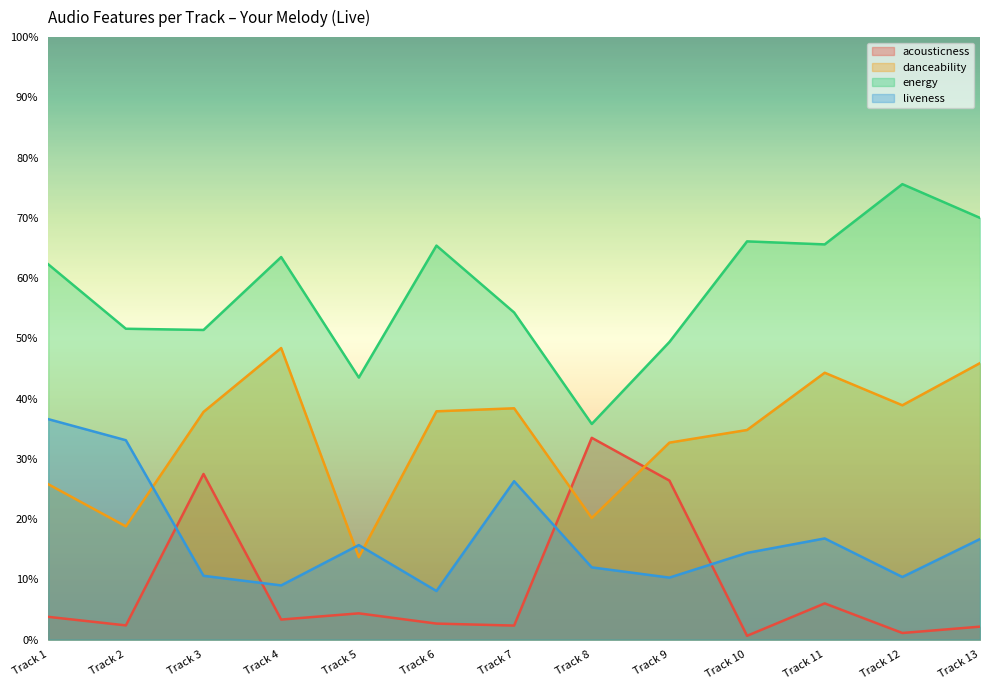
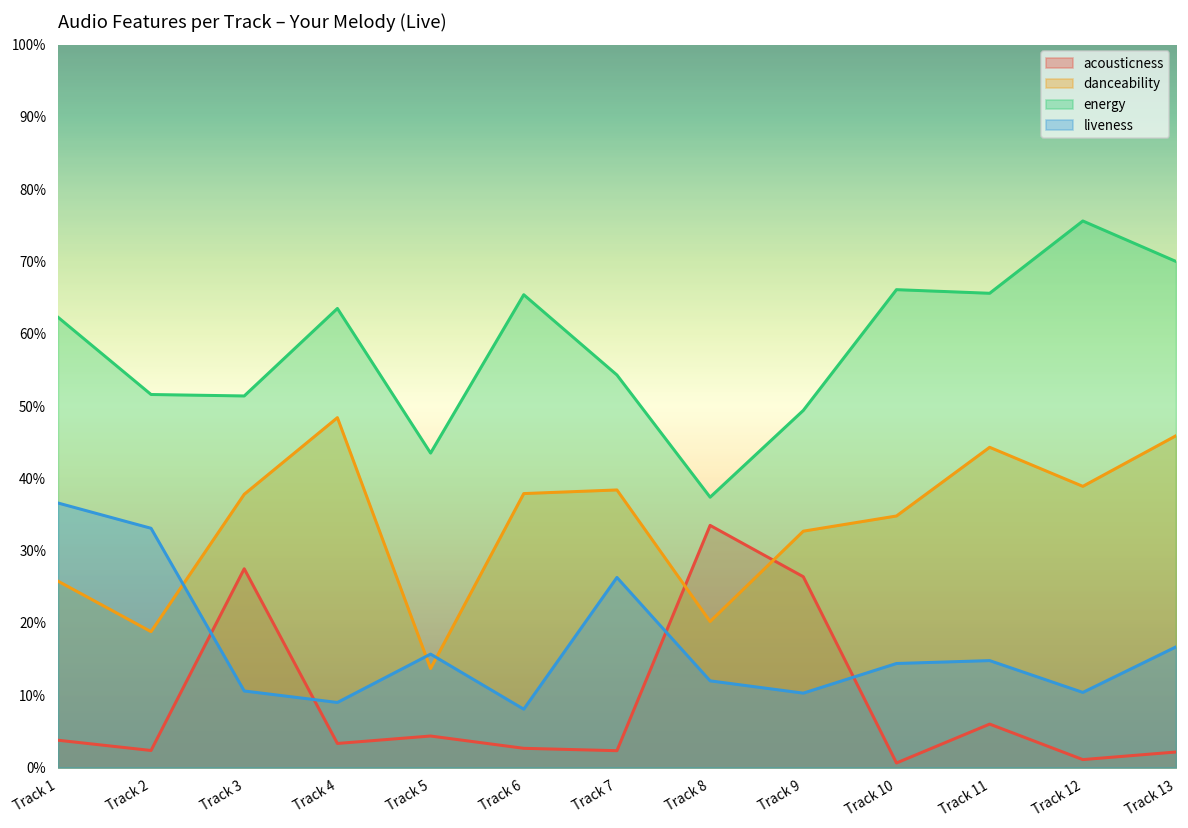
  {
    "energy": {
      "Track 1": "62%",
      "Track 2": "52%",
      "Track 3": "51%",
      "Track 4": "64%",
      "Track 5": "44%",
      "Track 6": "65%",
      "Track 7": "54%",
-     "Track 8": "36%",
+     "Track 8": "37%",
      "Track 9": "49%",
      "Track 10": "66%",
      "Track 11": "66%",
      "Track 12": "76%",
      "Track 13": "70%"
    },
    "liveness": {
      "Track 1": "37%",
      "Track 2": "33%",
      "Track 3": "11%",
      "Track 4": "9%",
      "Track 5": "16%",
      "Track 6": "8%",
      "Track 7": "26%",
      "Track 8": "12%",
      "Track 9": "10%",
      "Track 10": "14%",
-     "Track 11": "17%",
+     "Track 11": "15%",
      "Track 12": "10%",
      "Track 13": "17%"
    }
  }
